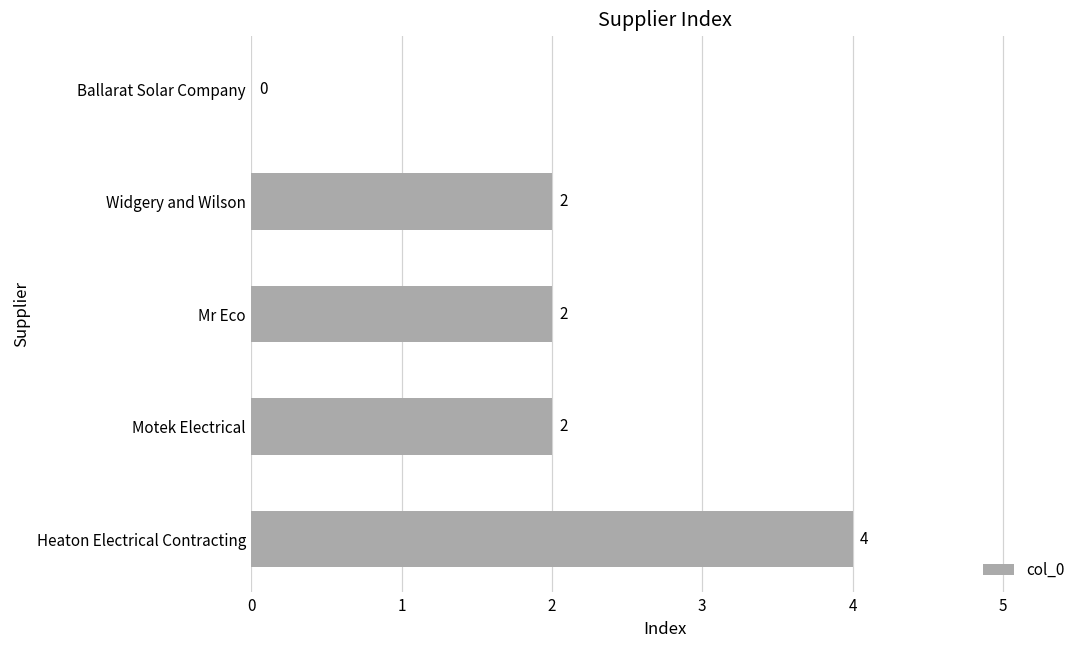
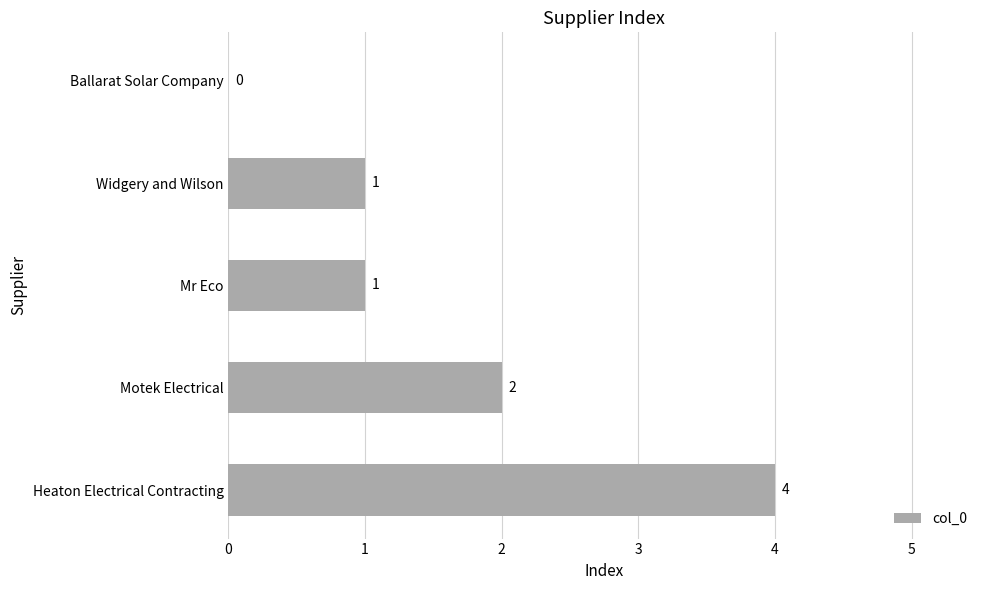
  {
    "Ballarat Solar Company": 0,
-   "Widgery and Wilson": 2,
-   "Mr Eco": 2,
+   "Widgery and Wilson": 1,
+   "Mr Eco": 1,
    "Motek Electrical": 2,
    "Heaton Electrical Contracting": 4
  }
